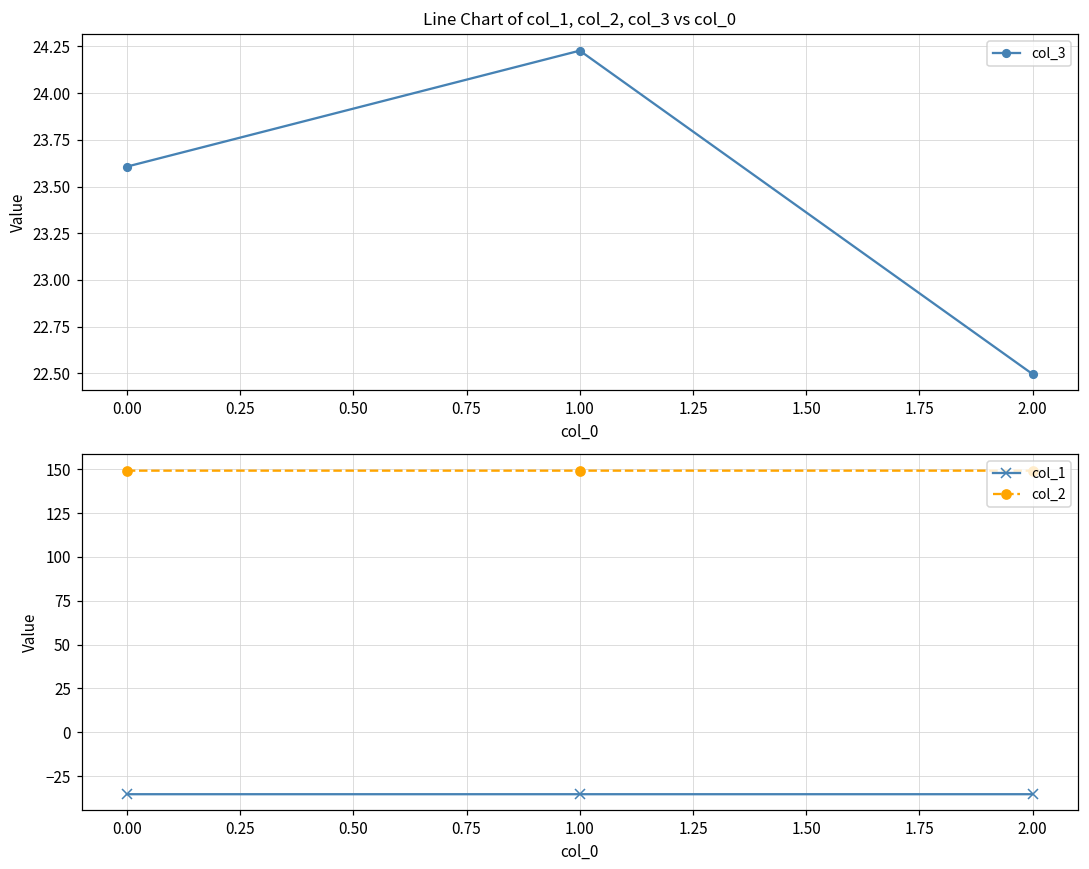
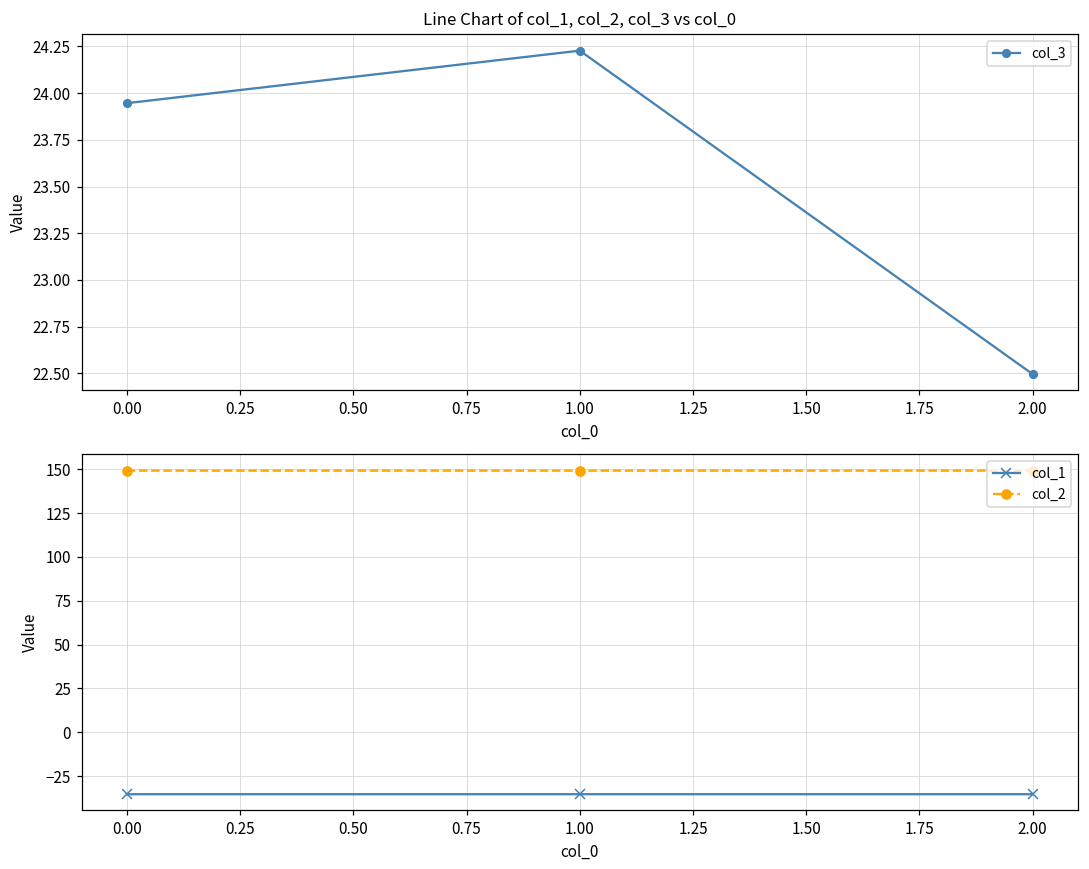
  {
    "Line Chart of col_1, col_2, col_3 vs col_0": {
-     "0.00": 23.61,
+     "0.00": 23.95,
      "1.00": 24.23,
      "2.00": 22.50
    }
  }
